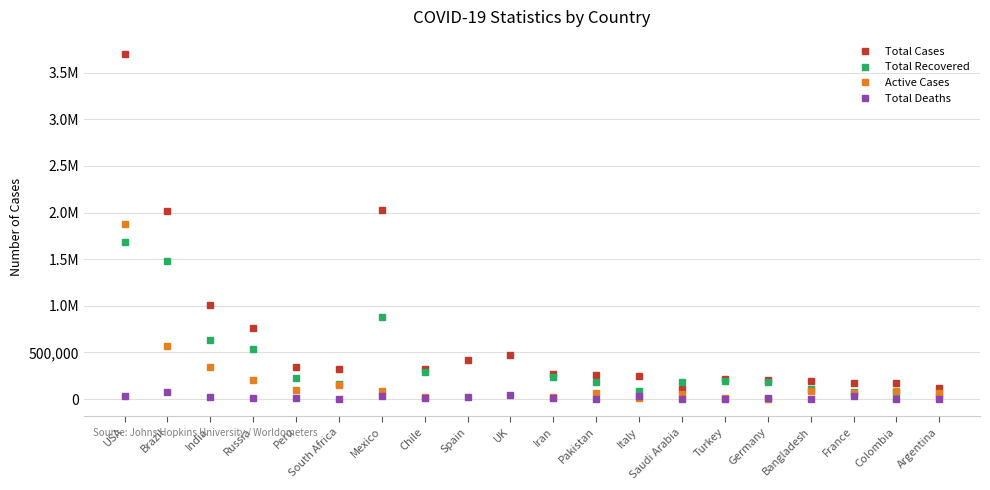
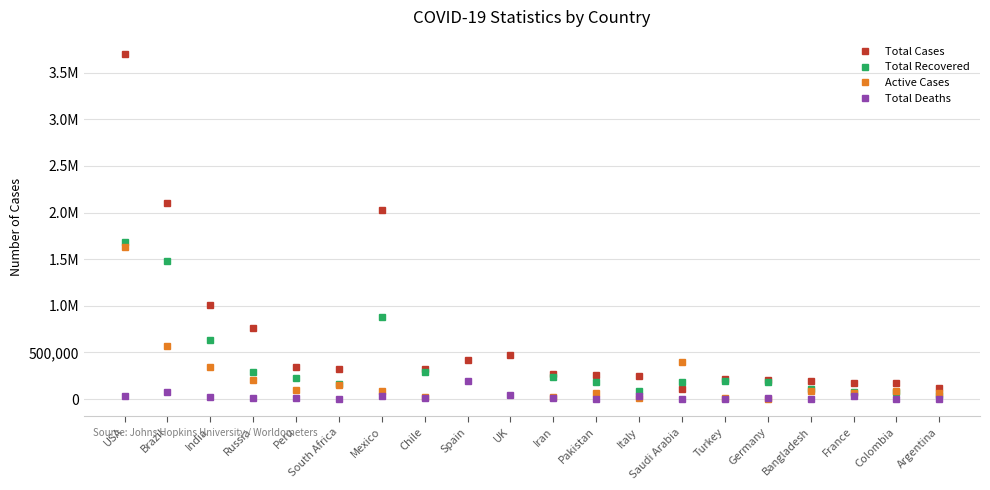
  {
    "Total Cases": {
      "USA": "3,700,000",
-     "Brazil": "2,000,000",
+     "Brazil": "2,100,000",
      "India": "1,000,000",
      "Russia": "800,000",
      "Peru": "300,000",
      "South Africa": "300,000",
      "Mexico": "2,000,000",
      "Chile": "300,000",
      "Spain": "400,000",
      "UK": "500,000",
      "Iran": "300,000",
      "Pakistan": "300,000",
      "Italy": "200,000",
      "Saudi Arabia": "100,000",
      "Bangladesh": "200,000",
      "France": "200,000",
      "Colombia": "200,000",
      "Argentina": "100,000"
    },
    "Total Recovered": {
      "USA": "1,700,000",
      "Brazil": "1,500,000",
      "India": "600,000",
-     "Russia": "500,000",
+     "Russia": "300,000",
      "Peru": "200,000",
      "Mexico": "900,000",
      "Chile": "300,000",
      "Iran": "200,000",
      "Pakistan": "200,000",
      "Italy": "100,000",
      "Saudi Arabia": "200,000"
    },
    "Active Cases": {
-     "USA": "1,900,000",
+     "USA": "1,600,000",
      "Brazil": "600,000",
      "India": "300,000",
      "Russia": "200,000",
      "Peru": "100,000",
      "Mexico": "100,000",
      "Pakistan": "100,000",
-     "Saudi Arabia": "100,000"
+     "Saudi Arabia": "400,000"
    },
    "Total Deaths": {
      "USA": "0",
      "Brazil": "100,000",
      "India": "0",
      "Russia": "0",
      "Peru": "0",
      "South Africa": "0",
      "Mexico": "0",
-     "Spain": "0",
+     "Spain": "200,000",
      "UK": "0",
      "Pakistan": "0",
      "Saudi Arabia": "0",
      "Bangladesh": "0",
      "France": "0",
      "Colombia": "0",
      "Argentina": "0"
    }
  }
